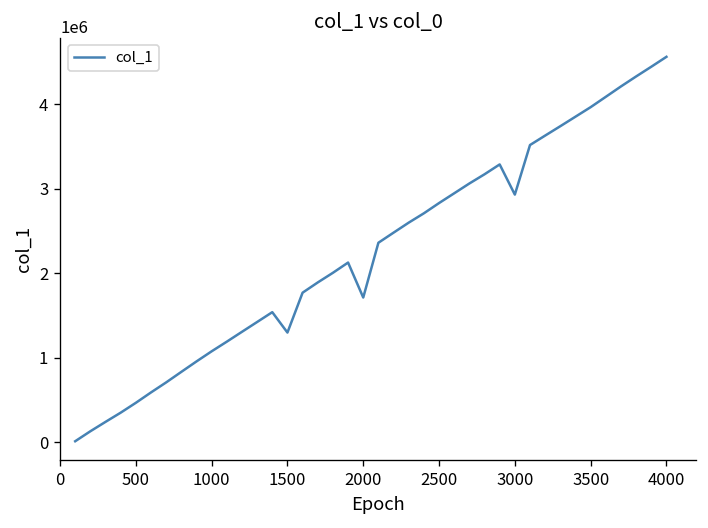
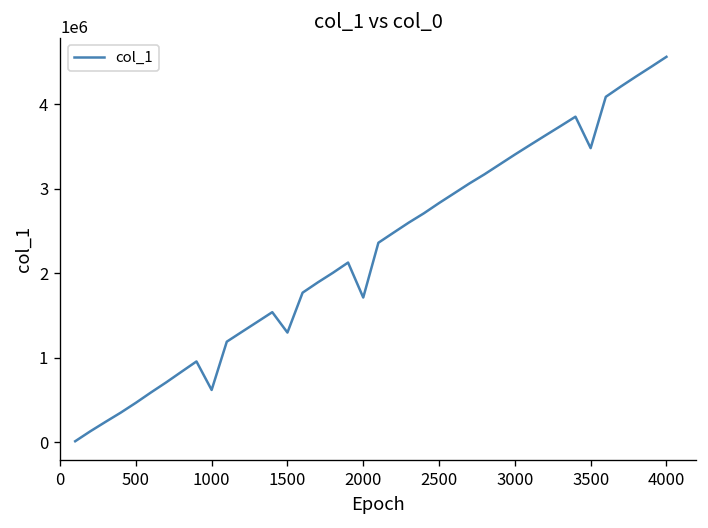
  {
    "500": 500000,
-   "1000": 1100000,
+   "1000": 600000,
    "1500": 1300000,
    "2000": 1700000,
    "2500": 2800000,
-   "3000": 2900000,
-   "3500": 4000000,
+   "3000": 3400000,
+   "3500": 3500000,
    "4000": 4600000
  }
